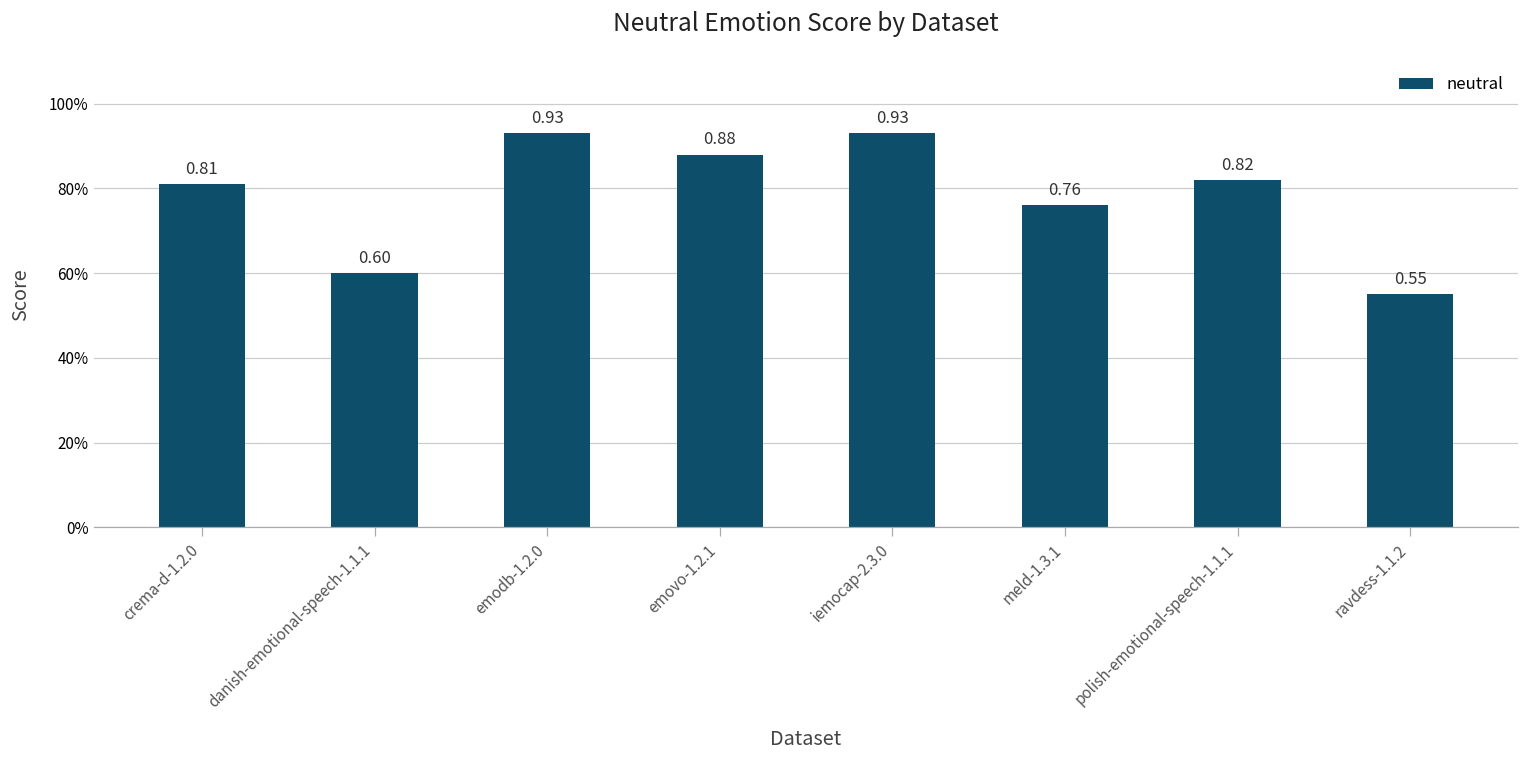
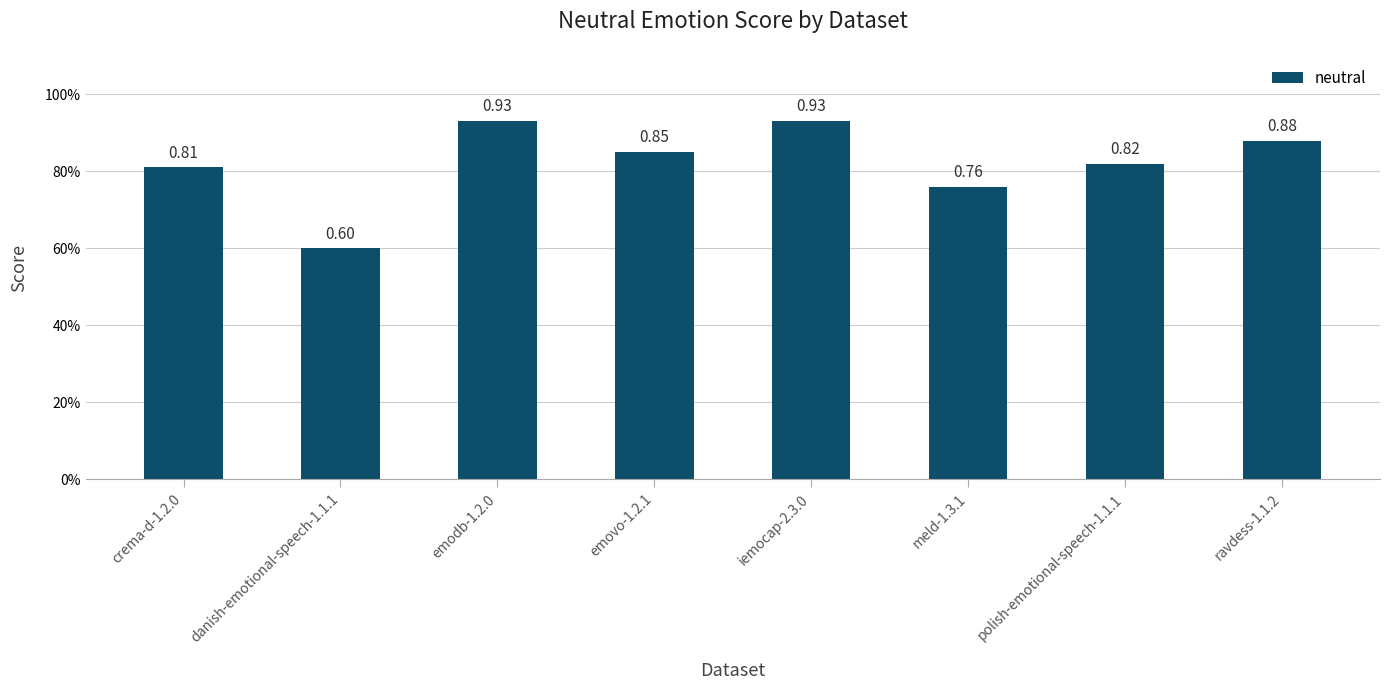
  {
    "crema-d-1.2.0": 0.81,
    "danish-emotional-speech-1.1.1": 0.60,
    "emodb-1.2.0": 0.93,
-   "emovo-1.2.1": 0.88,
+   "emovo-1.2.1": 0.85,
    "iemocap-2.3.0": 0.93,
    "meld-1.3.1": 0.76,
    "polish-emotional-speech-1.1.1": 0.82,
-   "ravdess-1.1.2": 0.55
+   "ravdess-1.1.2": 0.88
  }
